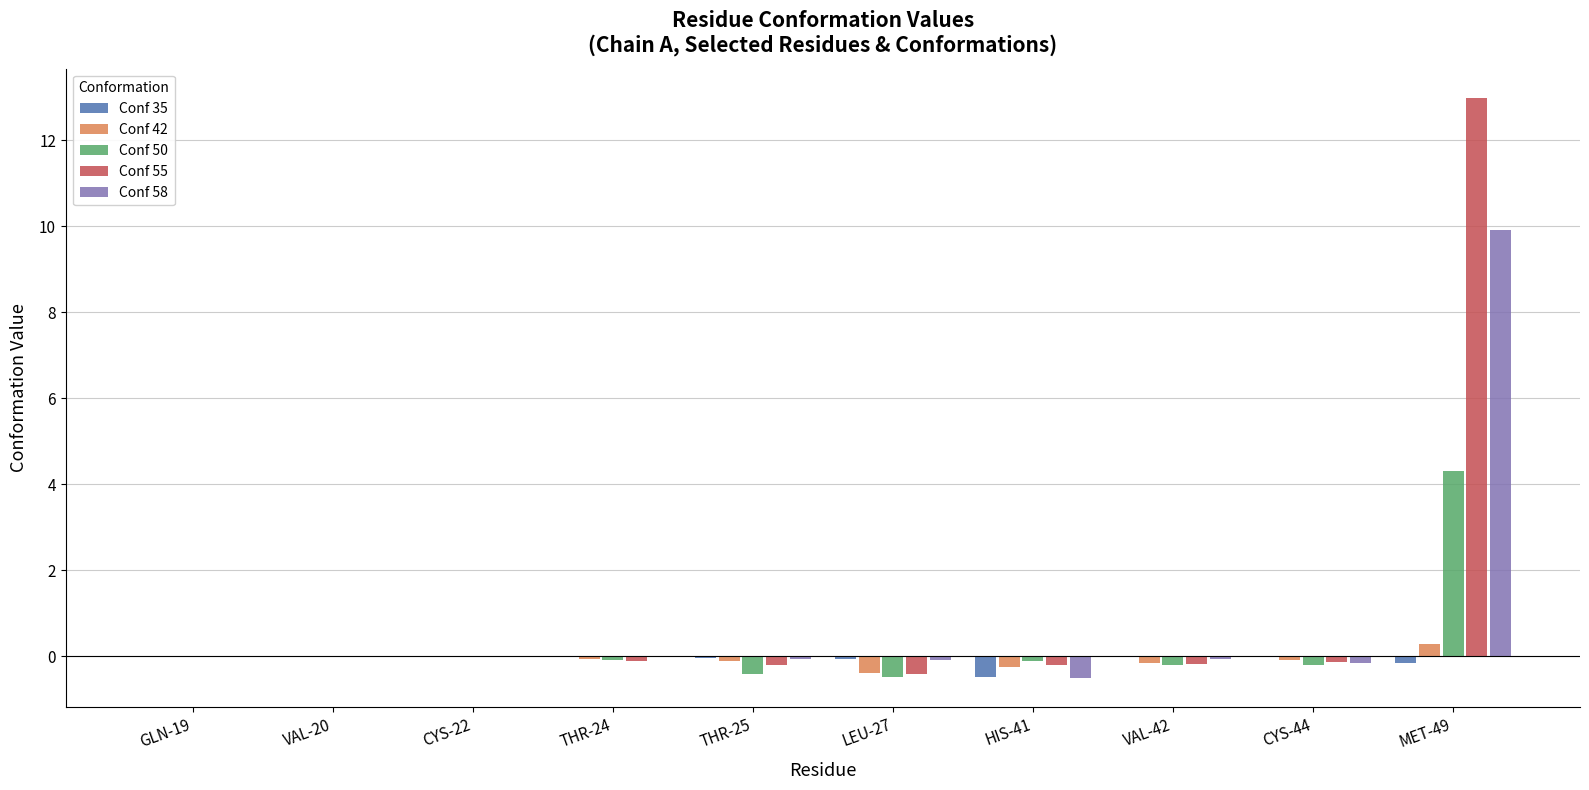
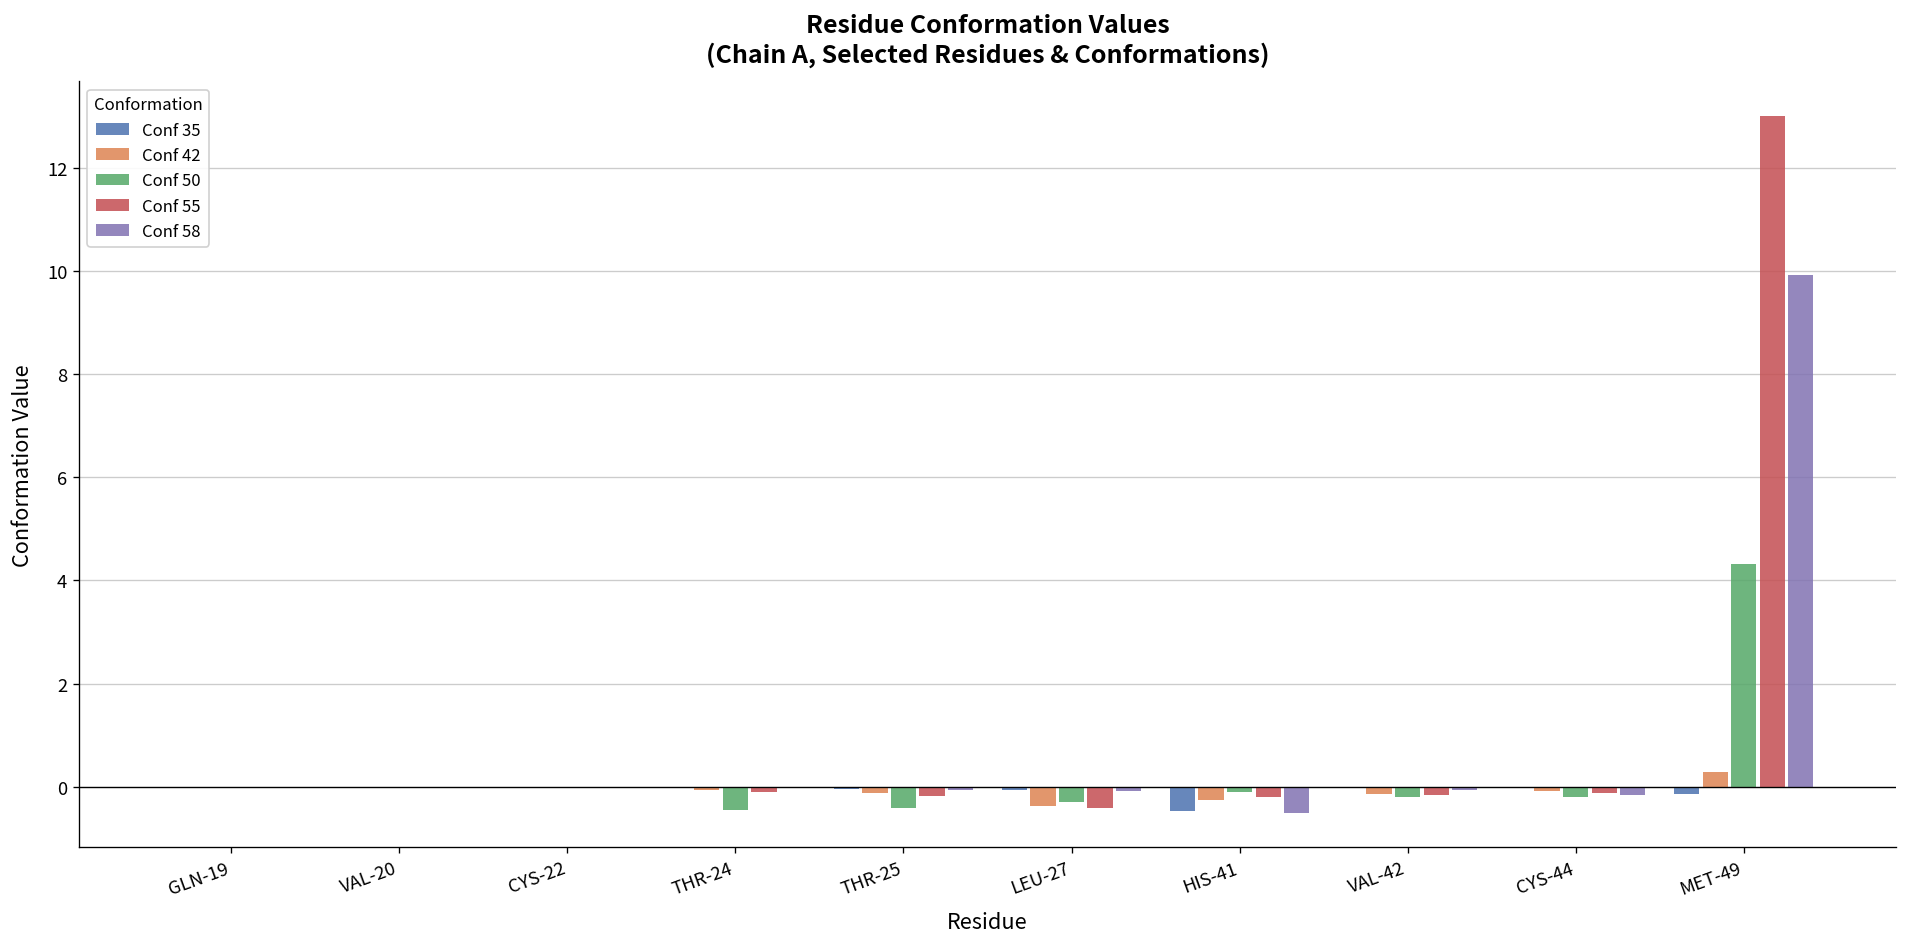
  {
    "Conf 50": {
      "GLN-19": 0.0,
-     "THR-24": -0.1,
+     "THR-24": -0.4,
      "THR-25": -0.4,
-     "LEU-27": -0.5,
+     "LEU-27": -0.3,
      "HIS-41": -0.1,
      "VAL-42": -0.2,
      "CYS-44": -0.2,
      "MET-49": 4.3
    }
  }
